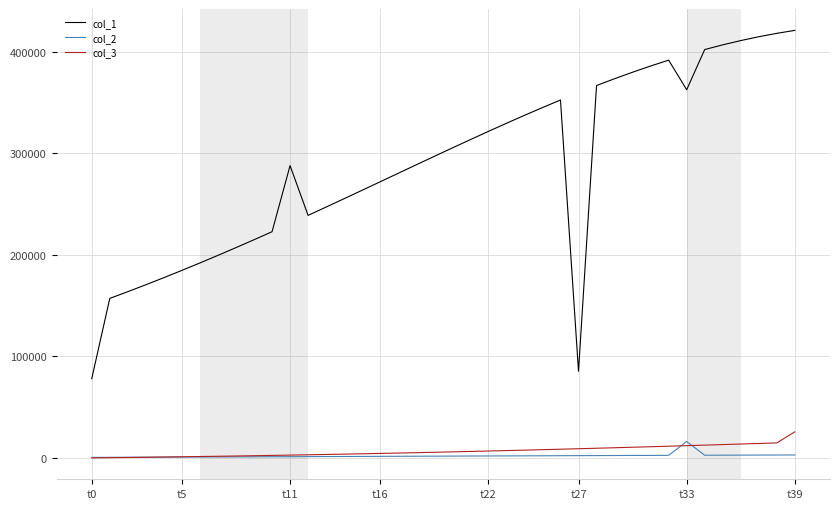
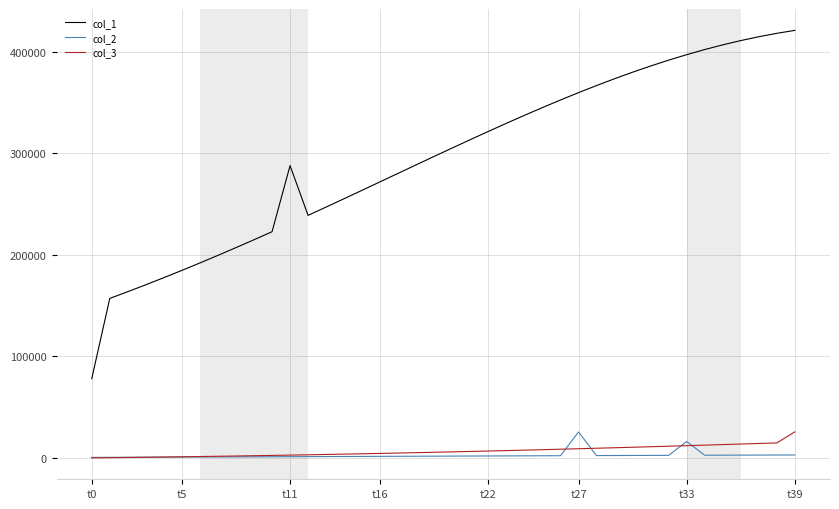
  {
    "col_1": {
      "t0": 78000,
      "t5": 185000,
      "t11": 288000,
      "t16": 272000,
      "t22": 322000,
-     "t27": 85000,
-     "t33": 363000,
+     "t27": 360000,
+     "t33": 397000,
      "t39": 421000
    },
    "col_2": {
      "t16": 2000,
      "t22": 2000,
-     "t27": 2000,
+     "t27": 26000,
      "t33": 16000,
      "t39": 3000
    },
    "col_3": {
      "t16": 4000,
      "t22": 7000,
      "t27": 9000,
      "t33": 12000,
      "t39": 26000
    }
  }
